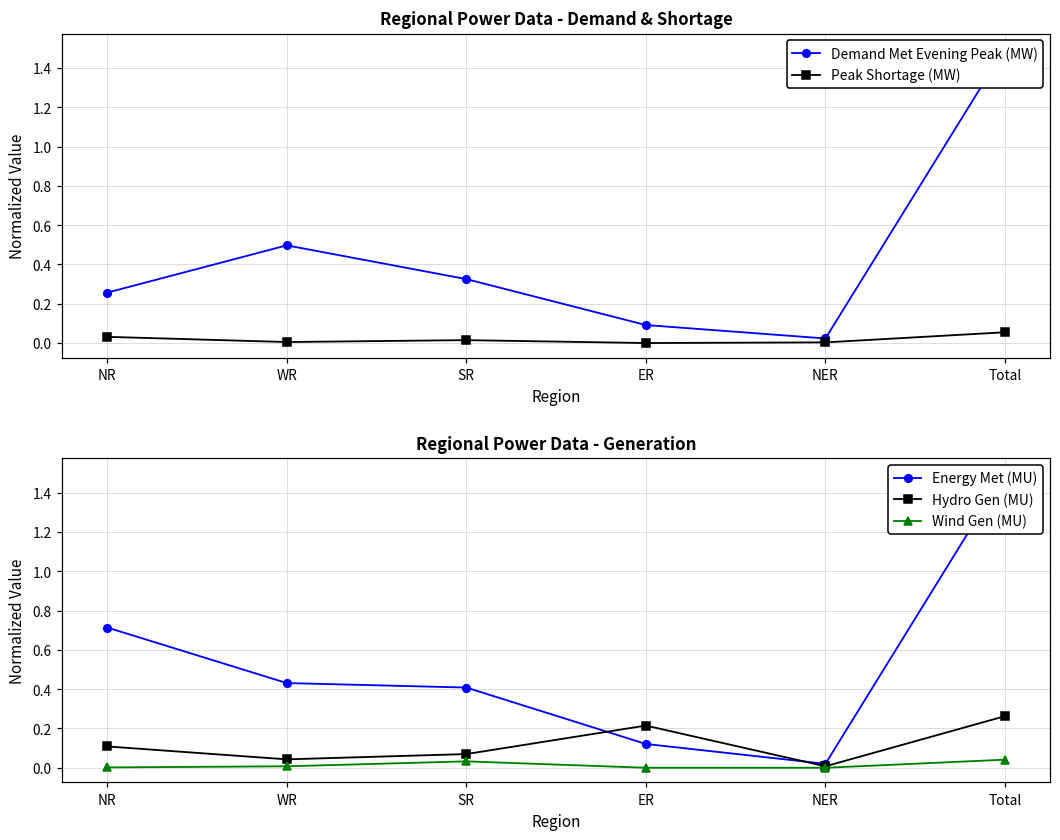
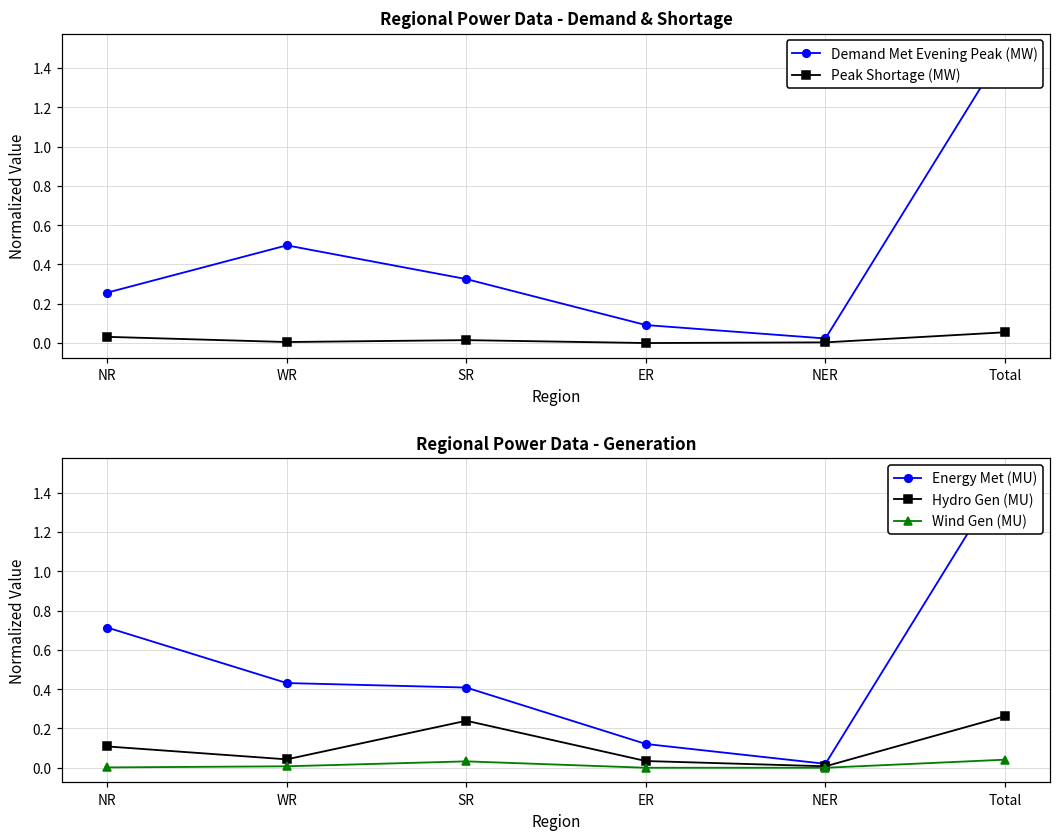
  {
    "Regional Power Data - Demand & Shortage": {
      "Demand Met Evening Peak (MW)": {
        "NR": 0.26,
        "WR": 0.50,
        "SR": 0.33,
        "ER": 0.09,
        "NER": 0.02
      },
      "Peak Shortage (MW)": {
        "NR": 0.03,
        "WR": 0.01,
        "SR": 0.01,
        "ER": 0.00,
        "NER": 0.00,
        "Total": 0.05
      }
    },
    "Regional Power Data - Generation": {
      "Energy Met (MU)": {
        "NR": 0.71,
        "WR": 0.43,
        "SR": 0.41,
        "ER": 0.12
      },
      "Hydro Gen (MU)": {
        "NR": 0.11,
        "WR": 0.04,
-       "SR": 0.07,
-       "ER": 0.21,
+       "SR": 0.24,
+       "ER": 0.03,
        "Total": 0.26
      },
      "Wind Gen (MU)": {
        "NR": 0.00,
        "WR": 0.01,
        "SR": 0.03,
        "ER": 0.00,
        "Total": 0.04
      }
    }
  }
